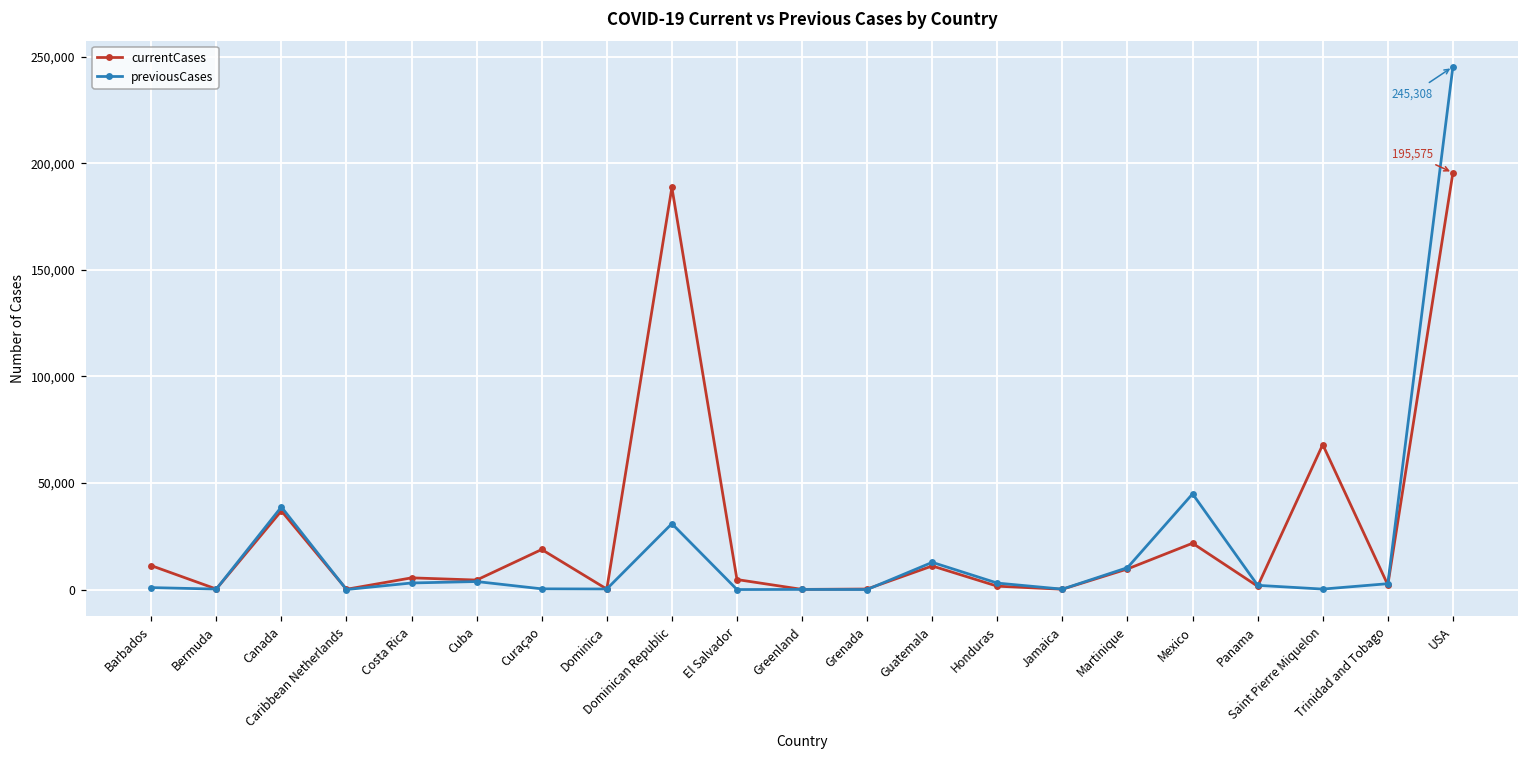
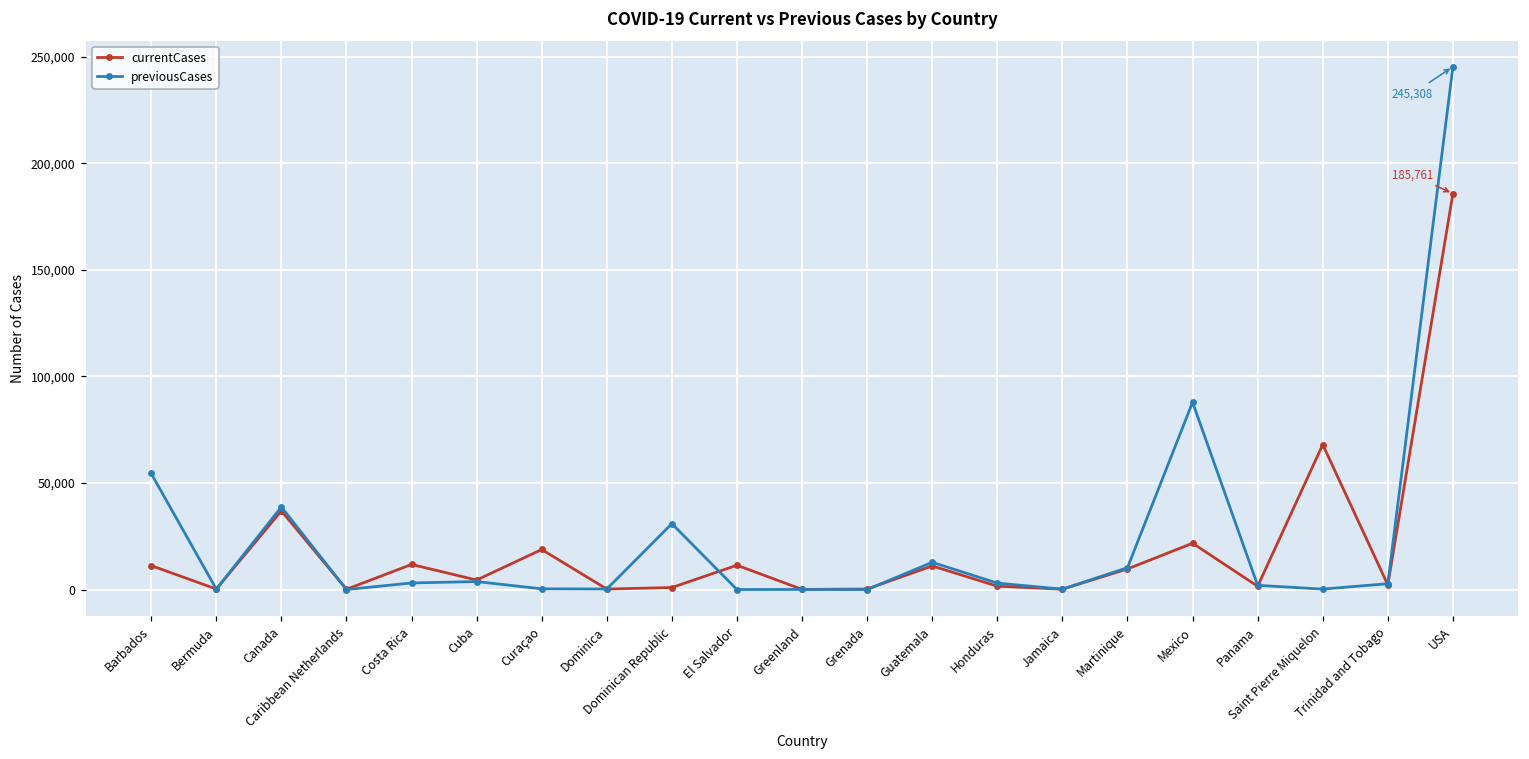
  {
    "currentCases": {
-     "Costa Rica": "5,000",
-     "Dominican Republic": "189,000",
-     "El Salvador": "5,000",
-     "USA": "195,575"
+     "Costa Rica": "12,000",
+     "Dominican Republic": "1,000",
+     "El Salvador": "11,000",
+     "USA": "185,761"
    },
    "previousCases": {
-     "Barbados": "1,000",
+     "Barbados": "54,000",
      "Canada": "39,000",
      "Costa Rica": "3,000",
      "Curaçao": "0",
      "Dominican Republic": "31,000",
      "El Salvador": "0",
      "Guatemala": "13,000",
      "Honduras": "3,000",
-     "Mexico": "45,000",
+     "Mexico": "88,000",
      "Saint Pierre Miquelon": "0"
    }
  }
